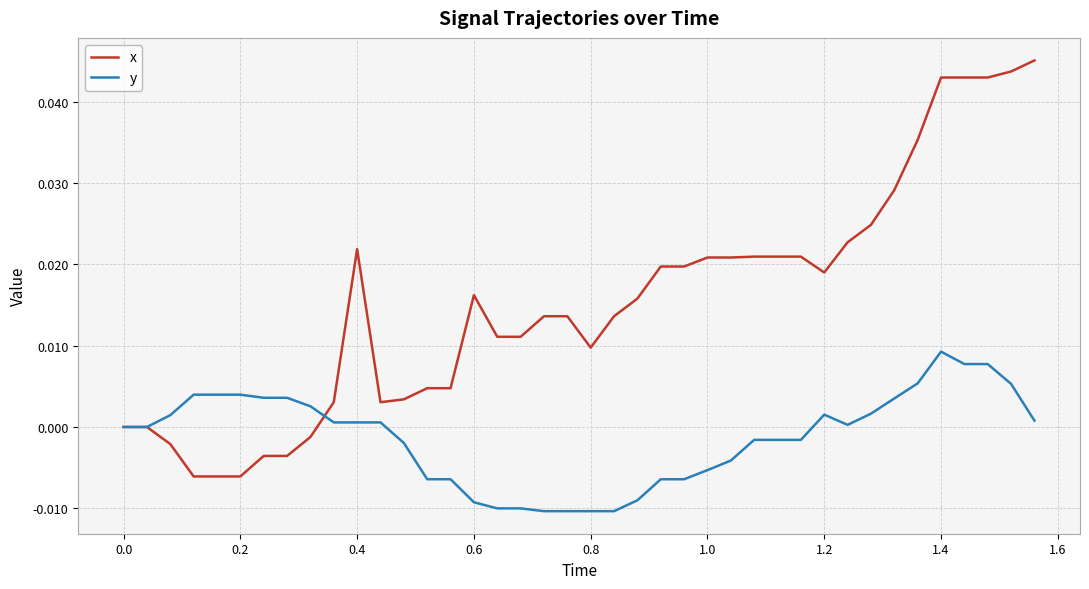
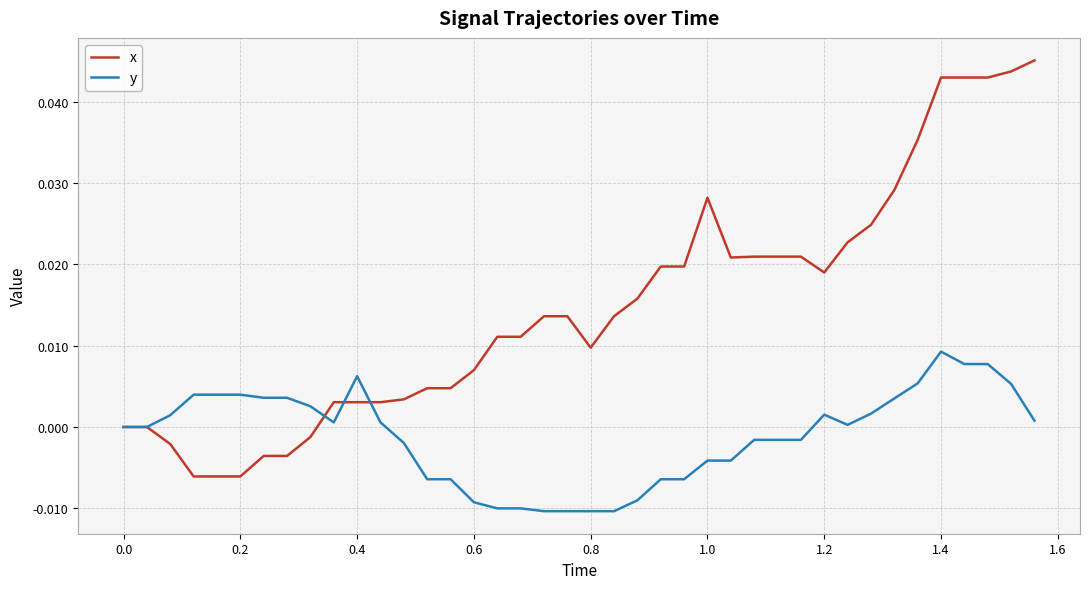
  {
    "x": {
      "0.2": -0.006,
-     "0.4": 0.022,
-     "0.6": 0.016,
+     "0.4": 0.003,
+     "0.6": 0.007,
      "0.8": 0.010,
-     "1.0": 0.021,
+     "1.0": 0.028,
      "1.2": 0.019,
      "1.4": 0.043
    },
    "y": {
      "0.2": 0.004,
-     "0.4": 0.001,
+     "0.4": 0.006,
      "0.6": -0.009,
      "0.8": -0.010,
-     "1.0": -0.005,
+     "1.0": -0.004,
      "1.2": 0.002,
      "1.4": 0.009
    }
  }
